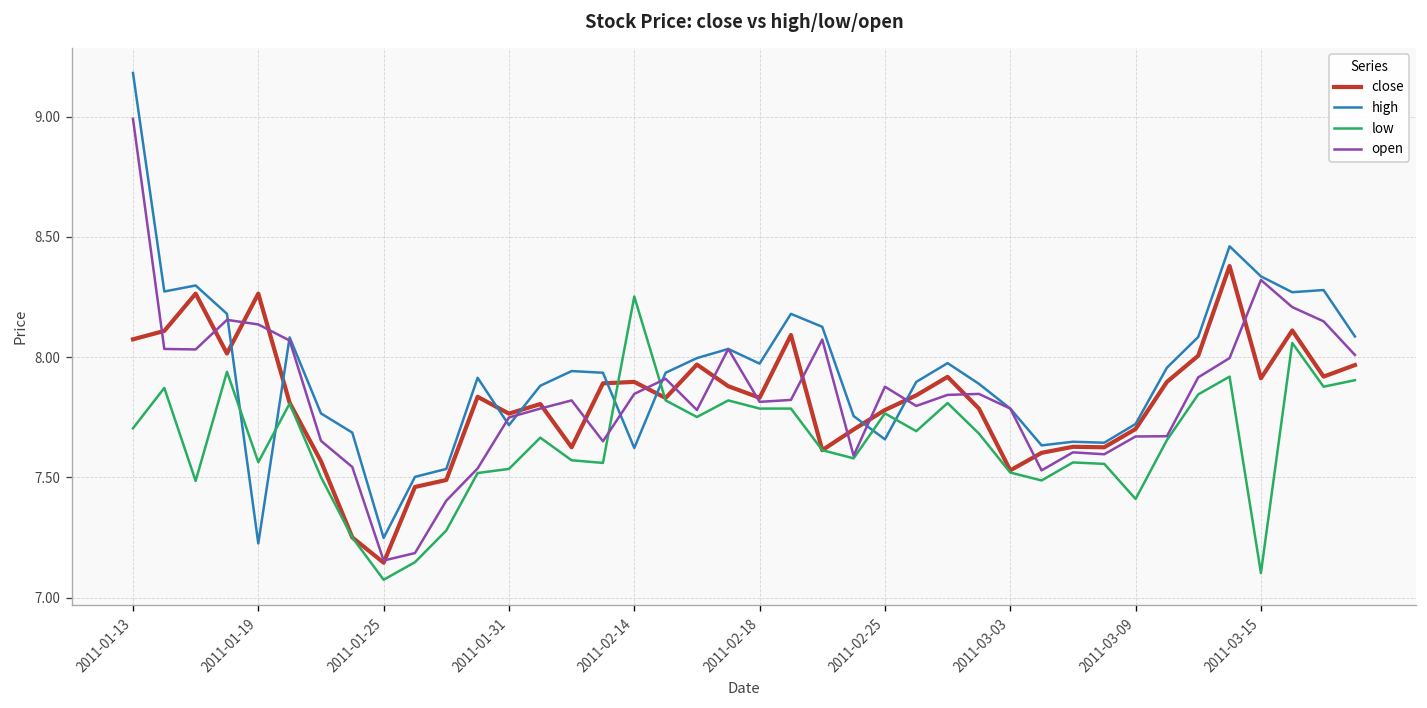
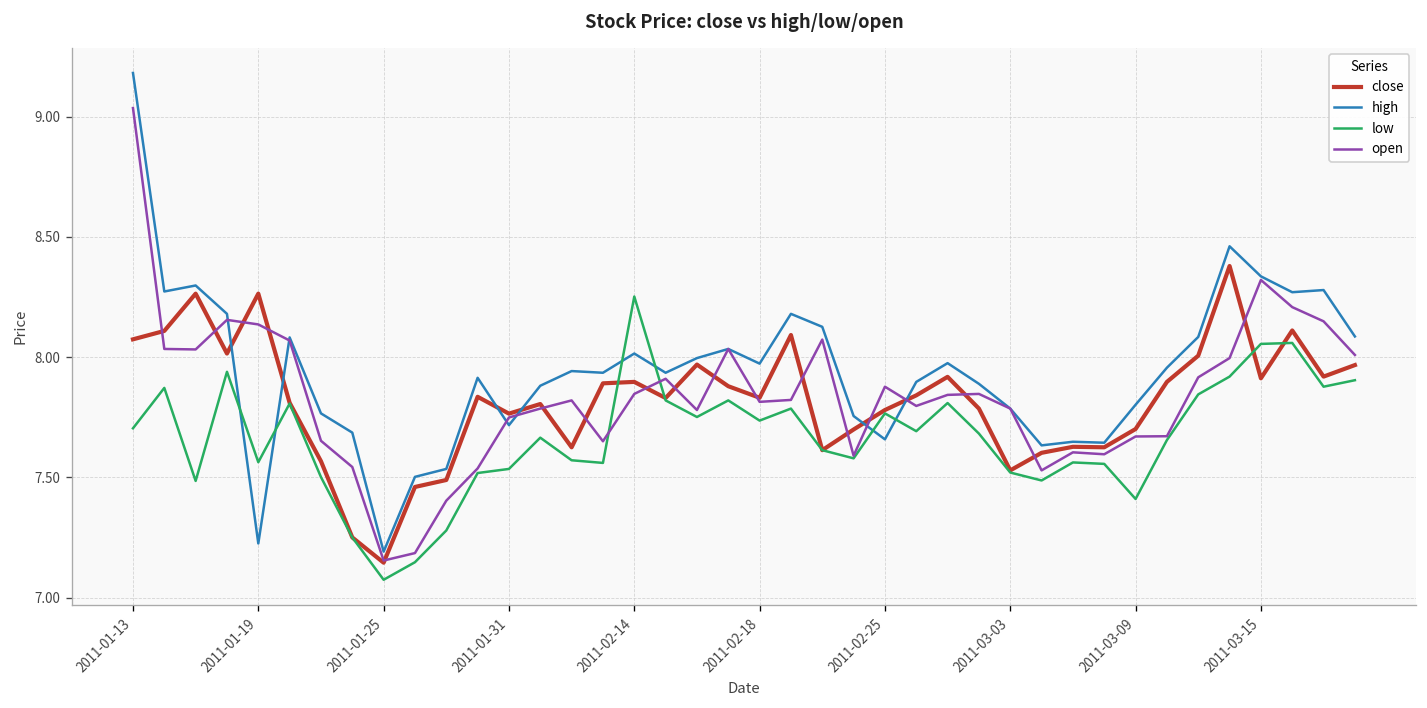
  {
    "close": {
      "2011-01-13": 8.07,
      "2011-01-19": 8.26,
      "2011-01-31": 7.77,
      "2011-02-14": 7.90,
      "2011-02-18": 7.83,
      "2011-02-25": 7.78,
      "2011-03-09": 7.70,
      "2011-03-15": 7.91
    },
    "high": {
      "2011-01-13": 9.18,
      "2011-01-19": 7.23,
-     "2011-01-25": 7.25,
+     "2011-01-25": 7.19,
      "2011-01-31": 7.72,
-     "2011-02-14": 7.62,
+     "2011-02-14": 8.02,
      "2011-02-18": 7.97,
      "2011-02-25": 7.66,
-     "2011-03-09": 7.72,
+     "2011-03-09": 7.80,
      "2011-03-15": 8.34
    },
    "low": {
      "2011-01-13": 7.70,
      "2011-01-19": 7.56,
      "2011-01-25": 7.07,
      "2011-01-31": 7.54,
      "2011-02-14": 8.25,
-     "2011-02-18": 7.79,
+     "2011-02-18": 7.74,
      "2011-02-25": 7.77,
      "2011-03-09": 7.41,
-     "2011-03-15": 7.10
+     "2011-03-15": 8.06
    },
    "open": {
-     "2011-01-13": 8.99,
+     "2011-01-13": 9.04,
      "2011-01-19": 8.14,
      "2011-01-31": 7.75,
      "2011-02-14": 7.85,
      "2011-02-18": 7.81,
      "2011-02-25": 7.88,
      "2011-03-09": 7.67,
      "2011-03-15": 8.32
    }
  }
